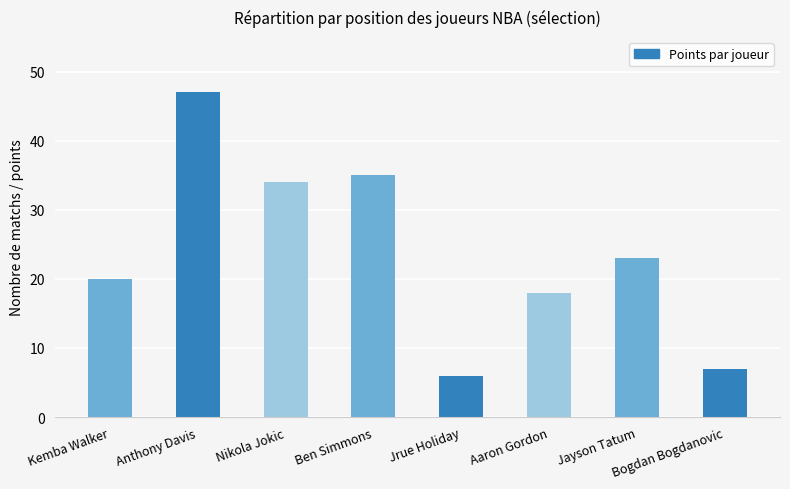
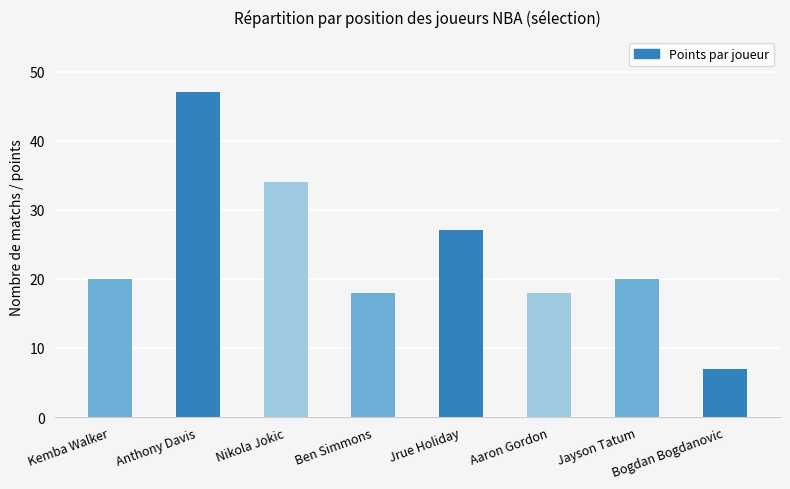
  {
    "Kemba Walker": 20,
    "Anthony Davis": 47,
    "Nikola Jokic": 34,
-   "Ben Simmons": 35,
-   "Jrue Holiday": 6,
+   "Ben Simmons": 18,
+   "Jrue Holiday": 27,
    "Aaron Gordon": 18,
-   "Jayson Tatum": 23,
+   "Jayson Tatum": 20,
    "Bogdan Bogdanovic": 7
  }
